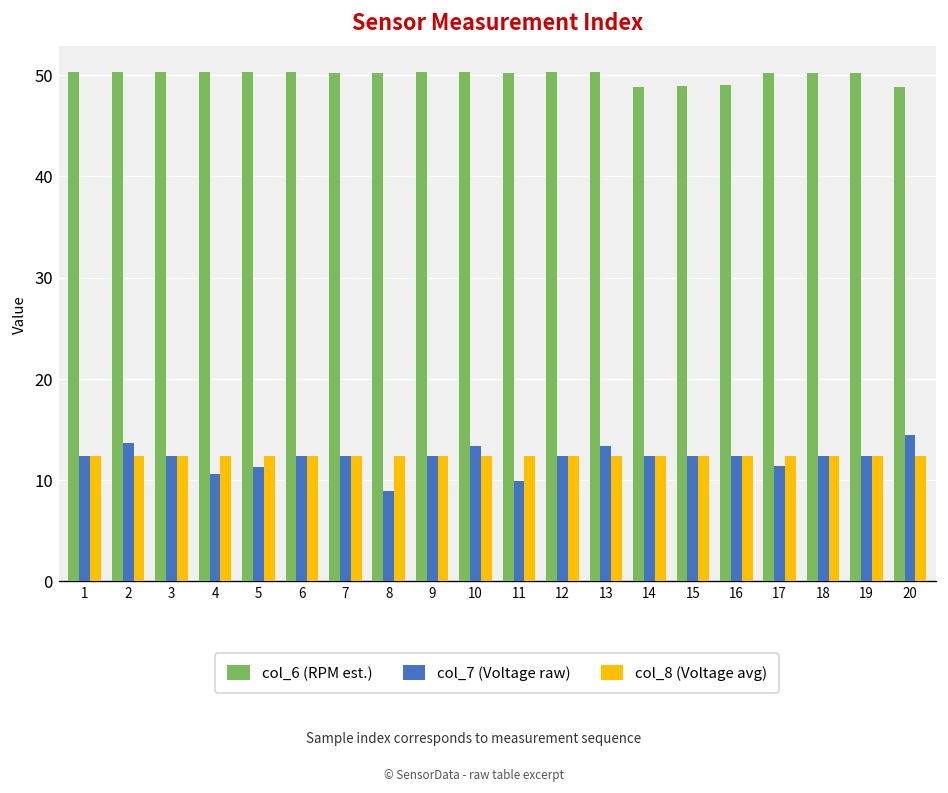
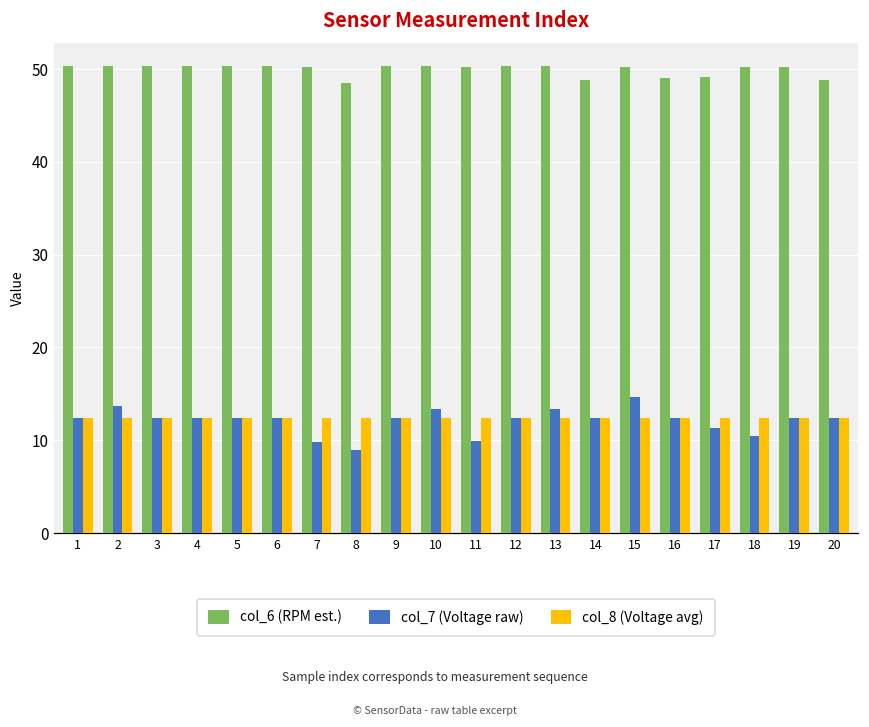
  {
    "col_6 (RPM est.)": {
      "1": 50,
      "2": 50,
      "3": 50,
      "4": 50,
      "5": 50,
      "6": 50,
      "7": 50,
-     "8": 50,
+     "8": 48,
      "9": 50,
      "10": 50,
      "11": 50,
      "12": 50,
      "13": 50,
      "14": 49,
-     "15": 49,
+     "15": 50,
      "16": 49,
-     "17": 50,
+     "17": 49,
      "18": 50,
      "19": 50,
      "20": 49
    },
    "col_7 (Voltage raw)": {
      "1": 12,
      "2": 14,
      "3": 12,
-     "4": 11,
-     "5": 11,
+     "4": 12,
+     "5": 12,
      "6": 12,
-     "7": 12,
+     "7": 10,
      "8": 9,
      "9": 12,
      "10": 13,
      "11": 10,
      "12": 12,
      "13": 13,
      "14": 12,
-     "15": 12,
+     "15": 15,
      "16": 12,
      "17": 11,
-     "18": 12,
+     "18": 10,
      "19": 12,
-     "20": 14
+     "20": 12
    },
    "col_8 (Voltage avg)": {
      "1": 12,
      "2": 12,
      "3": 12,
      "4": 12,
      "5": 12,
      "6": 12,
      "7": 12,
      "8": 12,
      "9": 12,
      "10": 12,
      "11": 12,
      "12": 12,
      "13": 12,
      "14": 12,
      "15": 12,
      "16": 12,
      "17": 12,
      "18": 12,
      "19": 12,
      "20": 12
    }
  }
